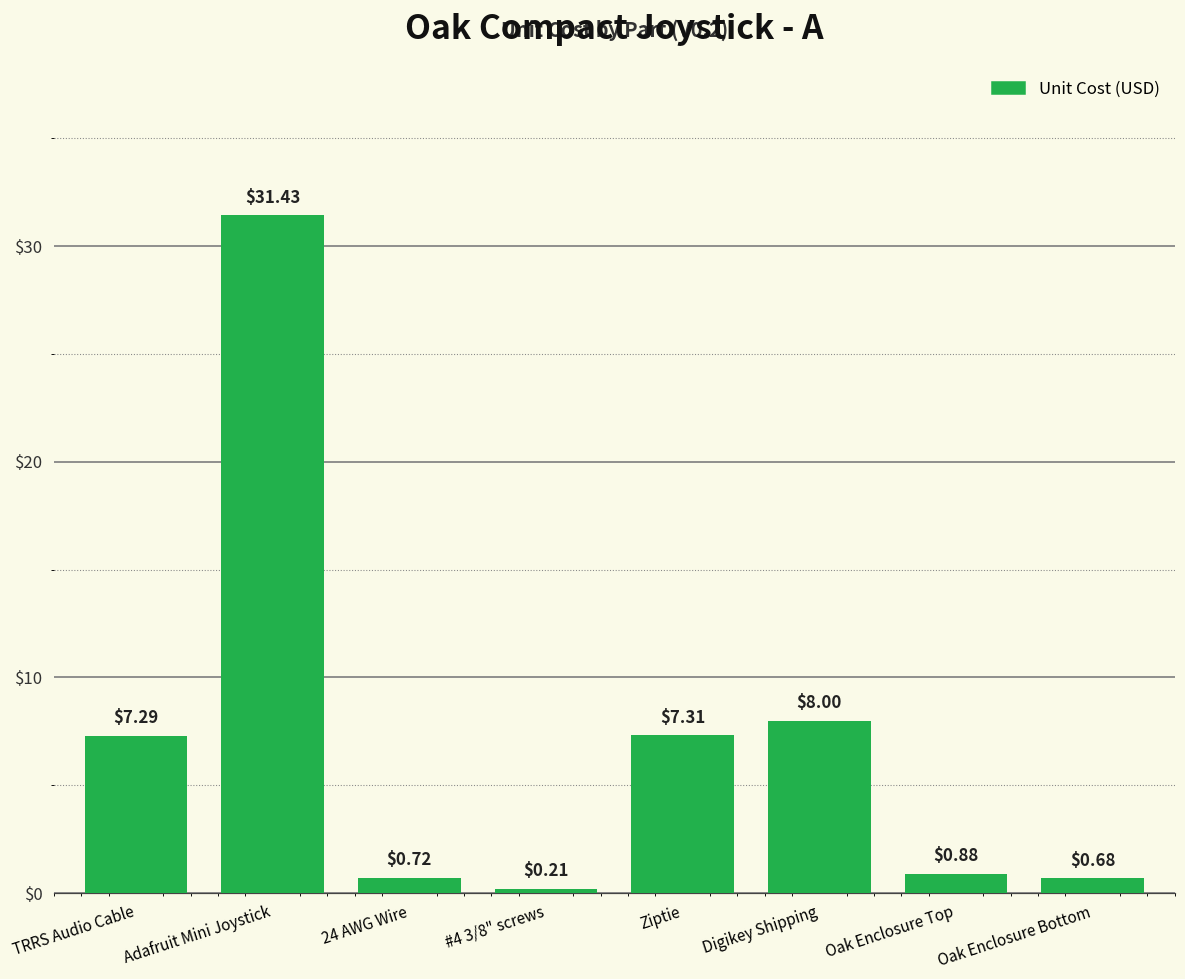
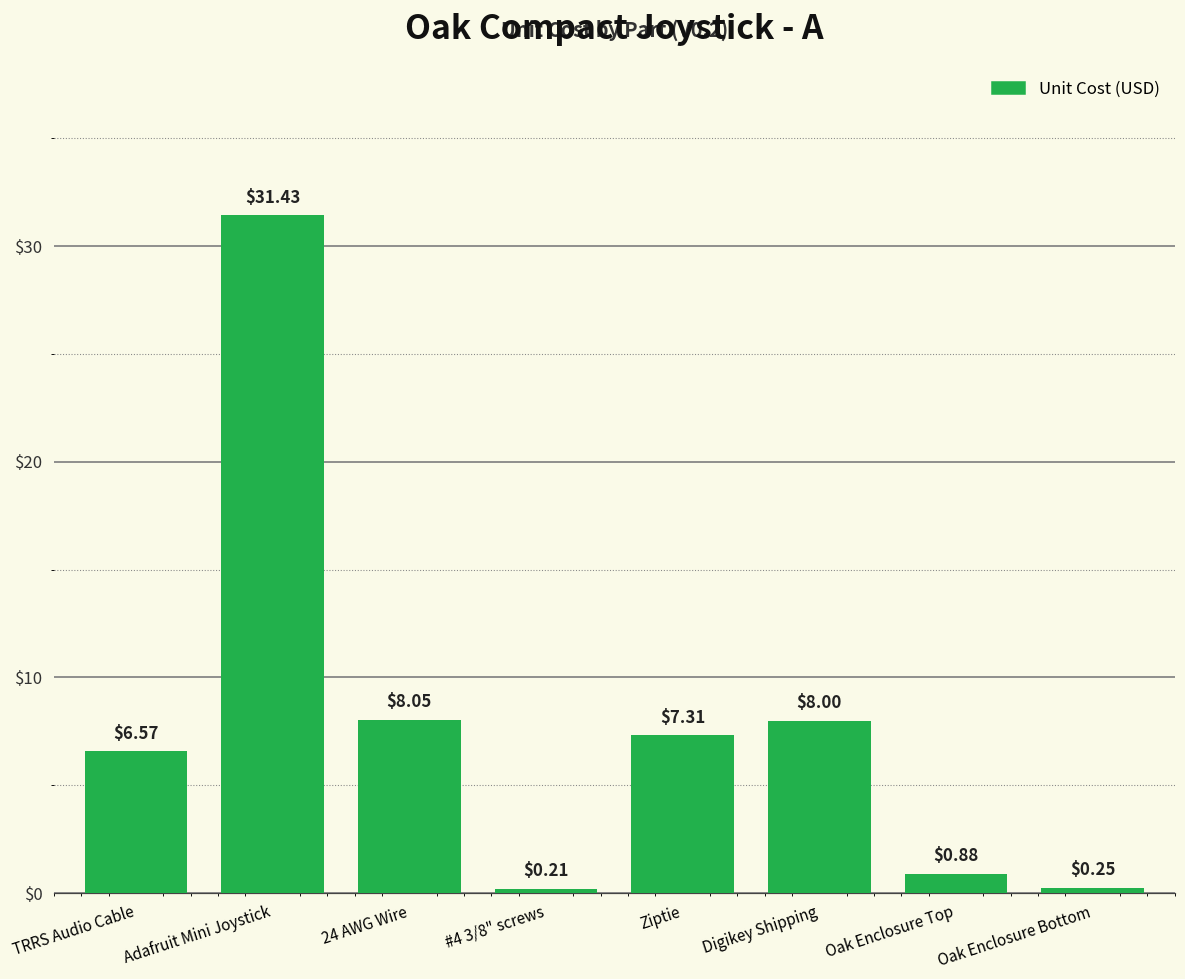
  {
-   "TRRS Audio Cable": "$7.29",
+   "TRRS Audio Cable": "$6.57",
    "Adafruit Mini Joystick": "$31.43",
-   "24 AWG Wire": "$0.72",
+   "24 AWG Wire": "$8.05",
    "#4 3/8\" screws": "$0.21",
    "Ziptie": "$7.31",
    "Digikey Shipping": "$8.00",
    "Oak Enclosure Top": "$0.88",
-   "Oak Enclosure Bottom": "$0.68"
+   "Oak Enclosure Bottom": "$0.25"
  }
